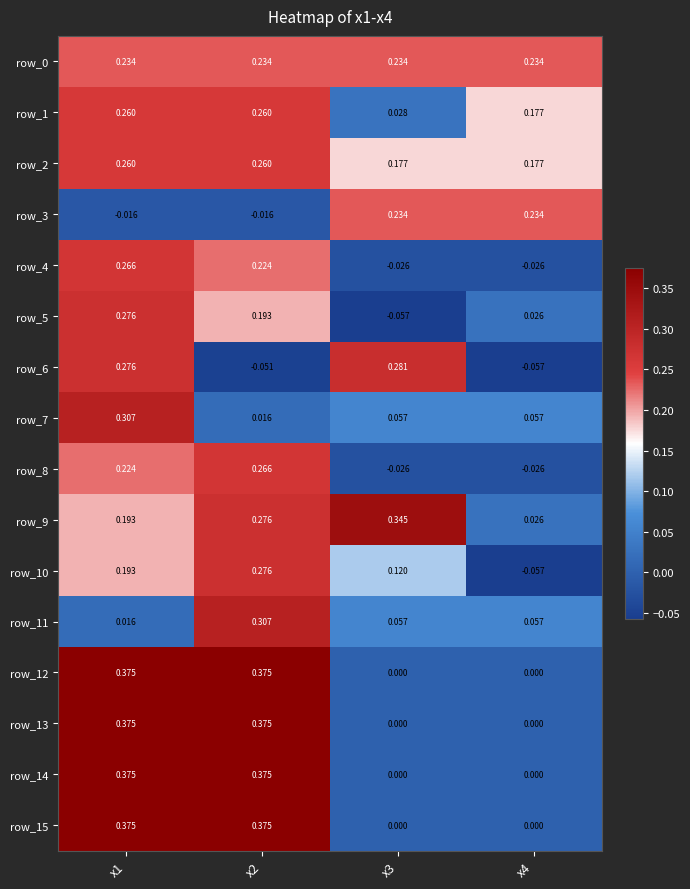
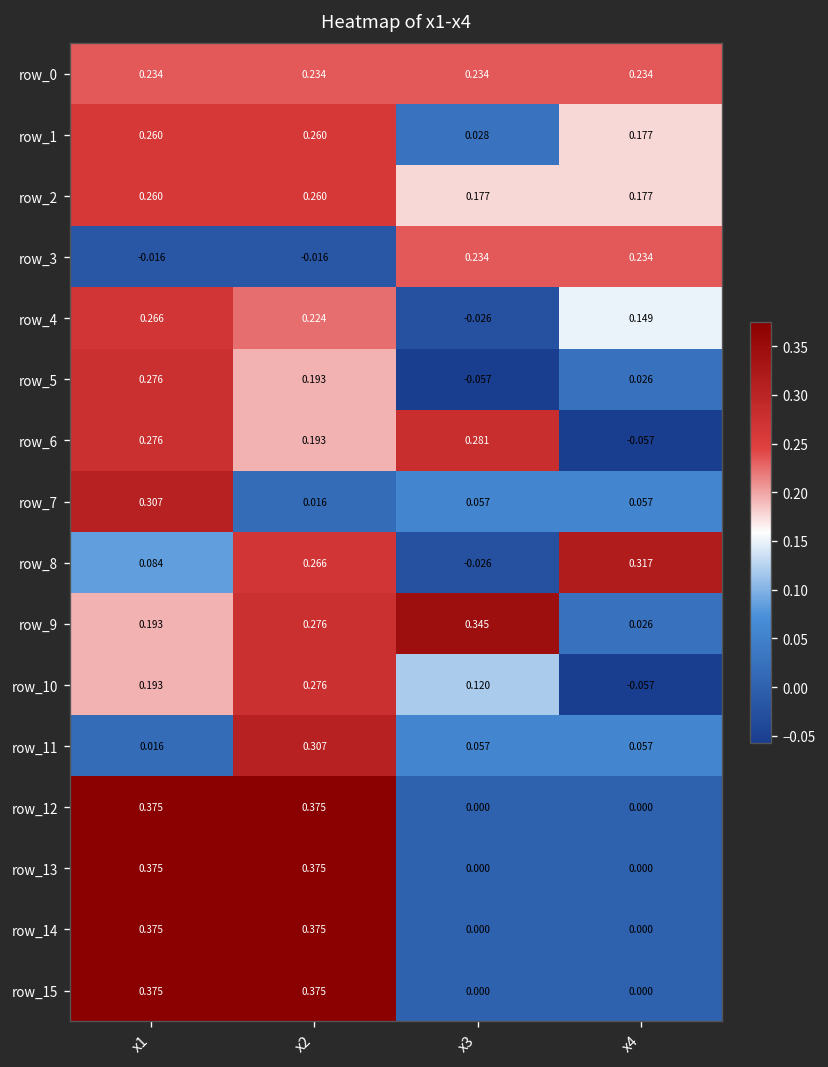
  {
    "row_0": {
      "x1": 0.234,
      "x2": 0.234,
      "x3": 0.234,
      "x4": 0.234
    },
    "row_1": {
      "x1": 0.260,
      "x2": 0.260,
      "x3": 0.028,
      "x4": 0.177
    },
    "row_2": {
      "x1": 0.260,
      "x2": 0.260,
      "x3": 0.177,
      "x4": 0.177
    },
    "row_3": {
      "x1": -0.016,
      "x2": -0.016,
      "x3": 0.234,
      "x4": 0.234
    },
    "row_4": {
      "x1": 0.266,
      "x2": 0.224,
      "x3": -0.026,
-     "x4": -0.026
+     "x4": 0.149
    },
    "row_5": {
      "x1": 0.276,
      "x2": 0.193,
      "x3": -0.057,
      "x4": 0.026
    },
    "row_6": {
      "x1": 0.276,
-     "x2": -0.051,
+     "x2": 0.193,
      "x3": 0.281,
      "x4": -0.057
    },
    "row_7": {
      "x1": 0.307,
      "x2": 0.016,
      "x3": 0.057,
      "x4": 0.057
    },
    "row_8": {
-     "x1": 0.224,
+     "x1": 0.084,
      "x2": 0.266,
      "x3": -0.026,
-     "x4": -0.026
+     "x4": 0.317
    },
    "row_9": {
      "x1": 0.193,
      "x2": 0.276,
      "x3": 0.345,
      "x4": 0.026
    },
    "row_10": {
      "x1": 0.193,
      "x2": 0.276,
      "x3": 0.120,
      "x4": -0.057
    },
    "row_11": {
      "x1": 0.016,
      "x2": 0.307,
      "x3": 0.057,
      "x4": 0.057
    },
    "row_12": {
      "x1": 0.375,
      "x2": 0.375,
      "x3": 0.000,
      "x4": 0.000
    },
    "row_13": {
      "x1": 0.375,
      "x2": 0.375,
      "x3": 0.000,
      "x4": 0.000
    },
    "row_14": {
      "x1": 0.375,
      "x2": 0.375,
      "x3": 0.000,
      "x4": 0.000
    },
    "row_15": {
      "x1": 0.375,
      "x2": 0.375,
      "x3": 0.000,
      "x4": 0.000
    }
  }
